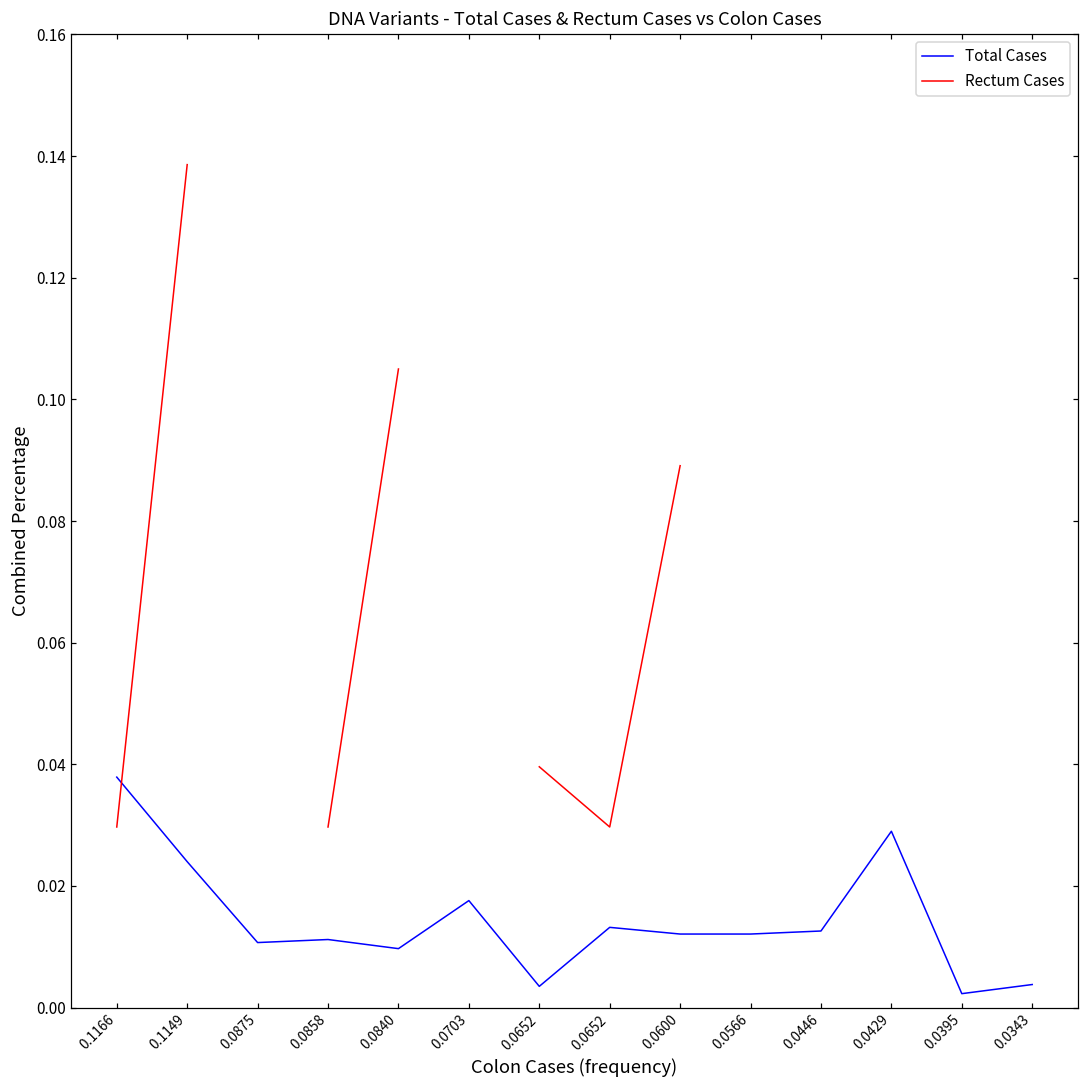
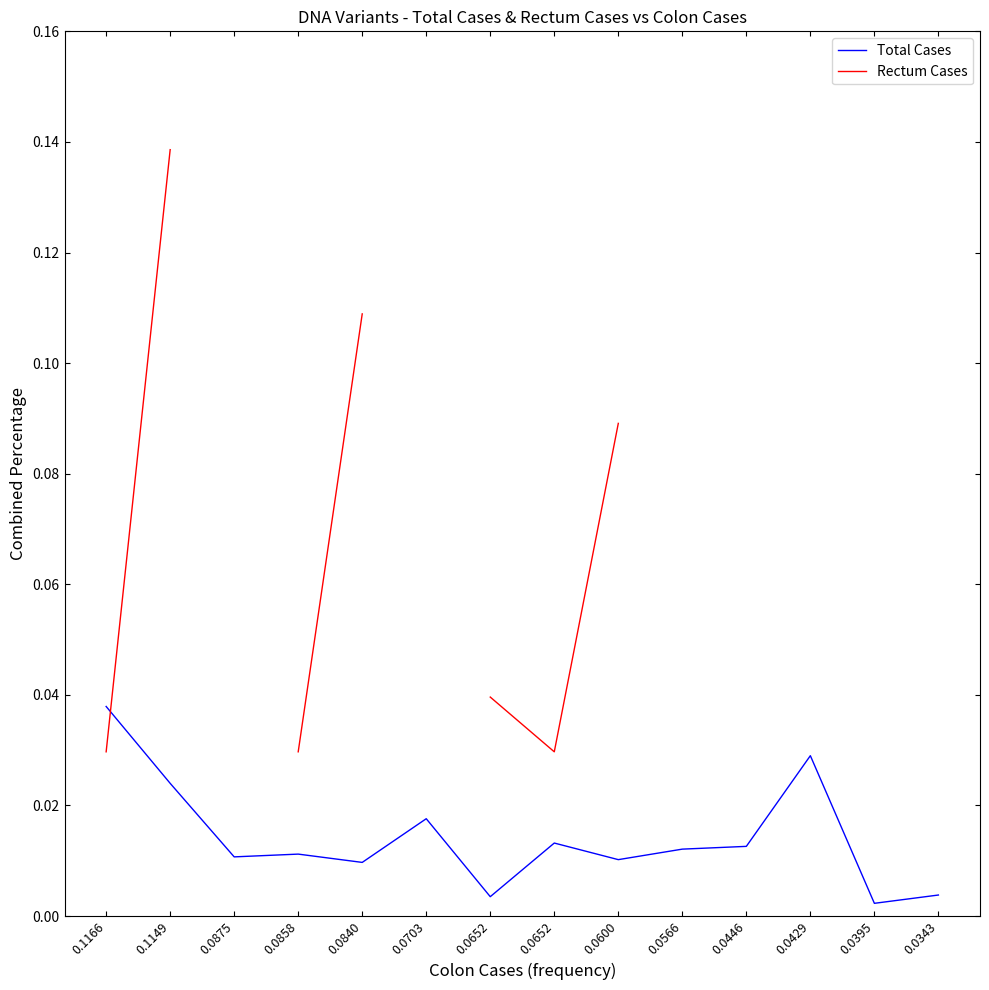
  {
    "Total Cases": {
      "0.1166": 0.038,
      "0.1149": 0.024,
      "0.0875": 0.011,
      "0.0858": 0.011,
      "0.0840": 0.010,
      "0.0703": 0.018,
-     "0.0600": 0.012,
+     "0.0600": 0.010,
      "0.0566": 0.012,
      "0.0446": 0.013,
      "0.0429": 0.029,
      "0.0395": 0.002,
      "0.0343": 0.004
    },
    "Rectum Cases": {
      "0.1166": 0.030,
      "0.1149": 0.139,
      "0.0858": 0.030,
-     "0.0840": 0.105,
+     "0.0840": 0.109,
      "0.0600": 0.089
    }
  }
